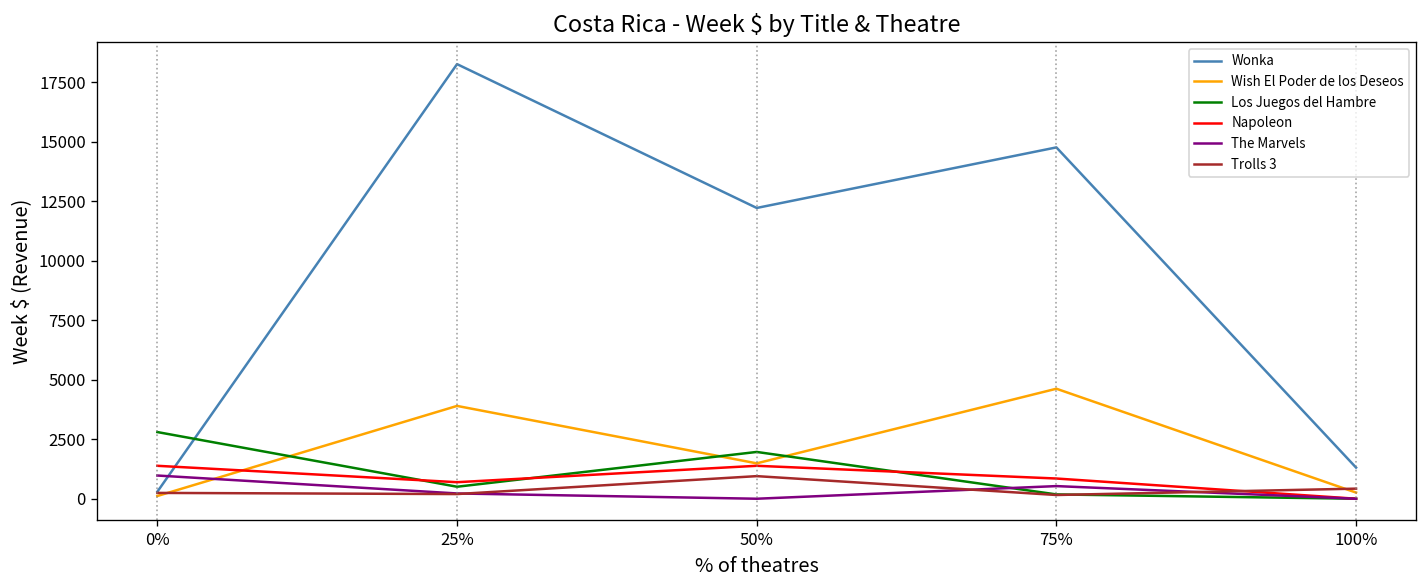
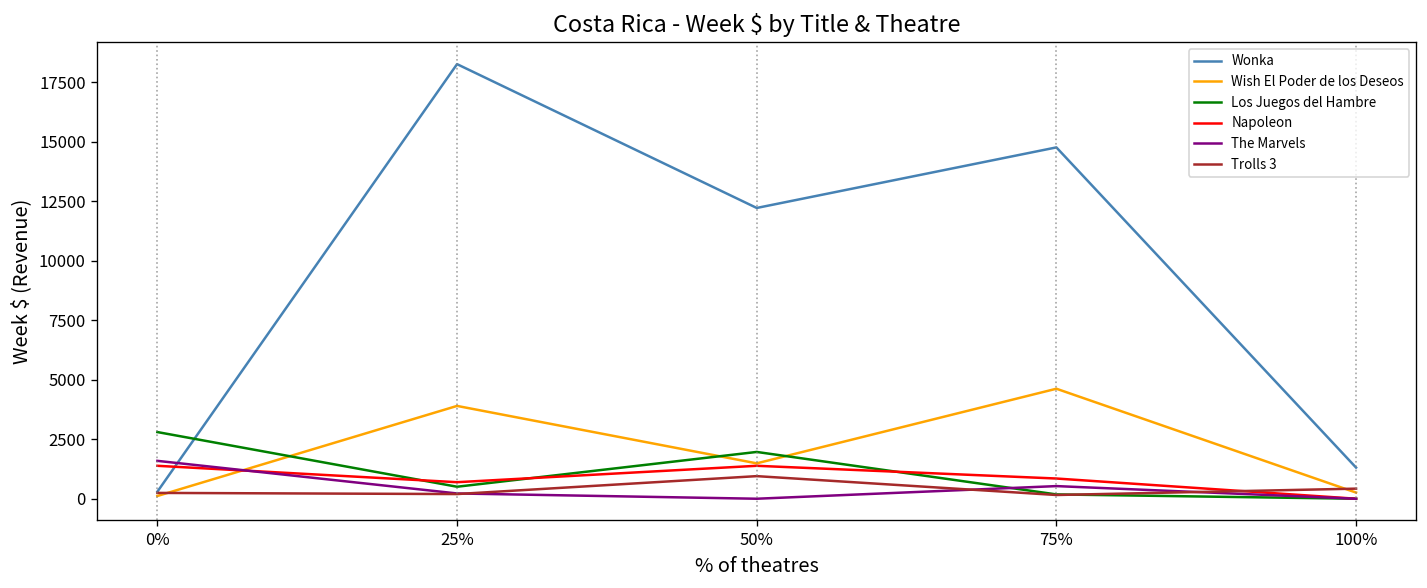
  {
    "Wonka": {
      "25%": 18300,
      "50%": 12200,
      "75%": 14800,
      "100%": 1300
    },
    "Wish El Poder de los Deseos": {
      "25%": 3900,
      "75%": 4600,
      "100%": 300
    },
    "Los Juegos del Hambre": {
      "0%": 2800,
      "25%": 500,
      "50%": 2000
    },
    "Napoleon": {
      "0%": 1400,
      "25%": 700,
      "75%": 800
    },
    "The Marvels": {
-     "0%": 1000,
+     "0%": 1600,
      "50%": 0,
      "75%": 500
    },
    "Trolls 3": {
      "50%": 900,
      "100%": 400
    }
  }
